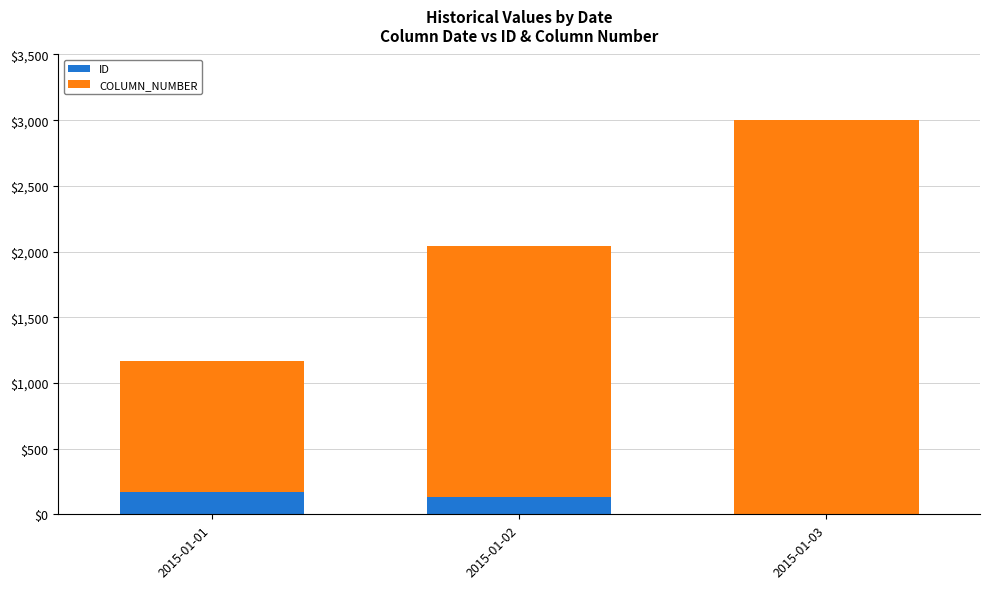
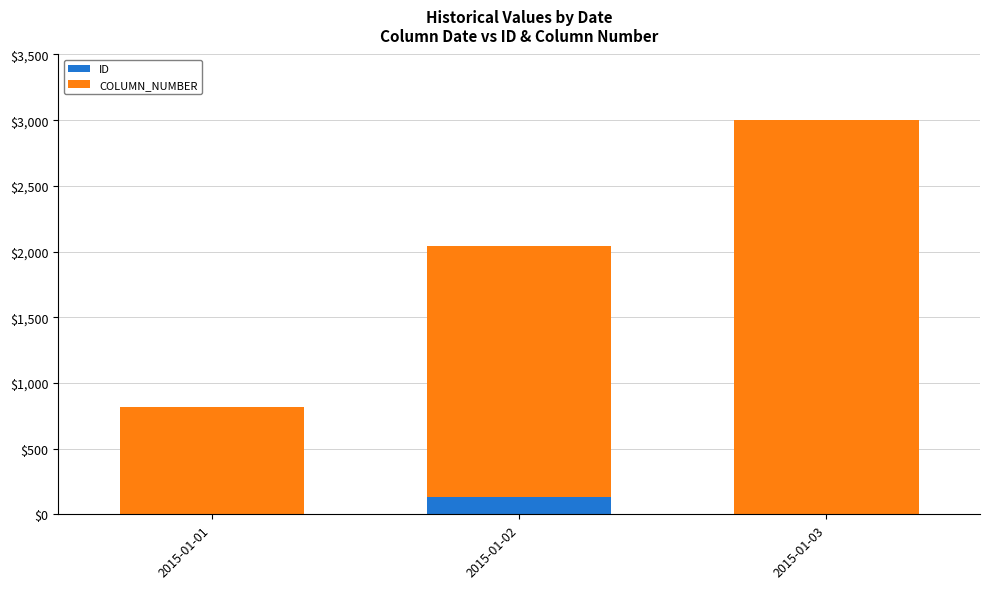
  {
    "ID": {
-     "2015-01-01": "$170",
+     "2015-01-01": "$0",
      "2015-01-02": "$130"
    },
    "COLUMN_NUMBER": {
-     "2015-01-01": "$1,000",
+     "2015-01-01": "$810",
      "2015-01-02": "$1,920",
      "2015-01-03": "$3,000"
    }
  }
